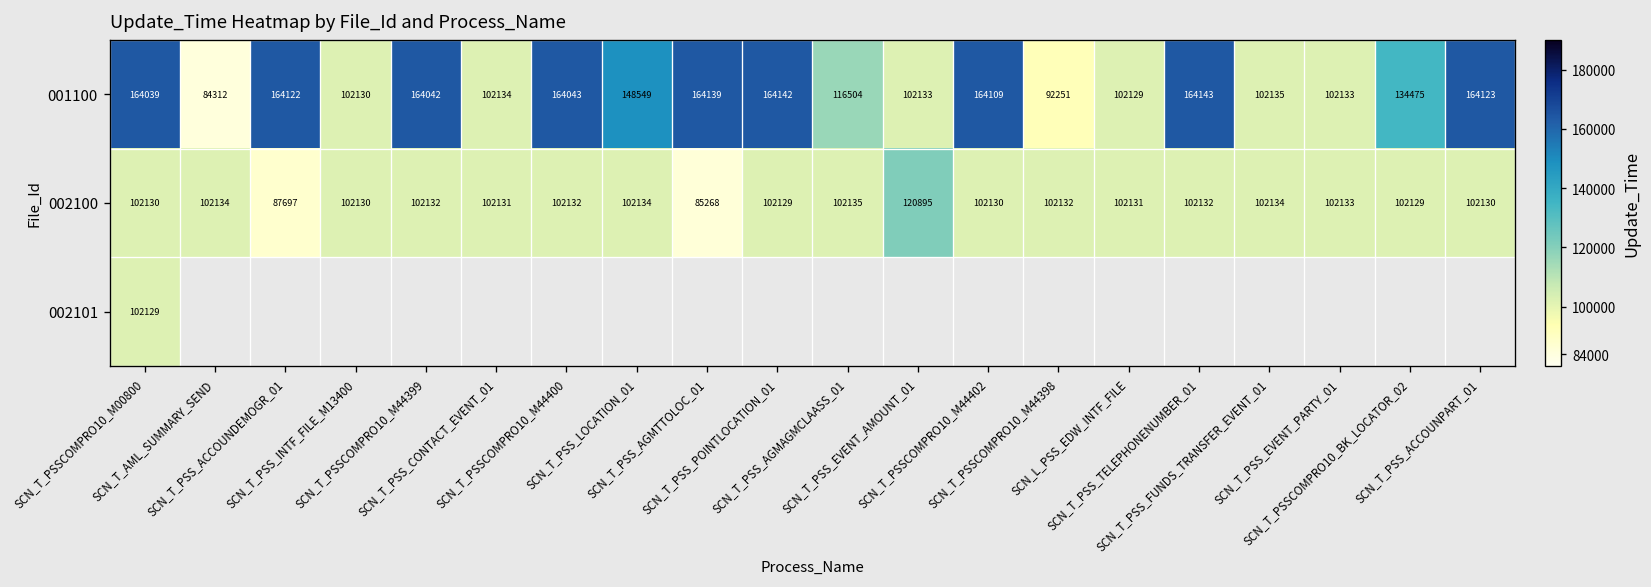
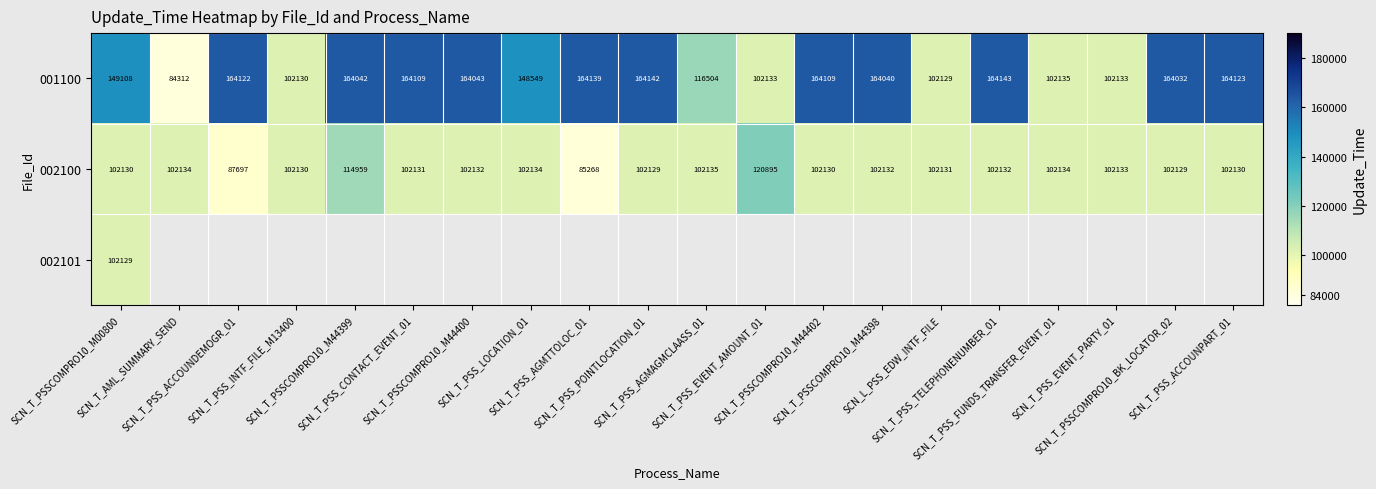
  {
    "001100": {
-     "SCN_T_PSSCOMPRO10_M00800": 164039,
+     "SCN_T_PSSCOMPRO10_M00800": 149108,
      "SCN_T_AML_SUMMARY_SEND": 84312,
      "SCN_T_PSS_ACCOUNDEMOGR_01": 164122,
      "SCN_T_PSS_INTF_FILE_M13400": 102130,
      "SCN_T_PSSCOMPRO10_M44399": 164042,
-     "SCN_T_PSS_CONTACT_EVENT_01": 102134,
+     "SCN_T_PSS_CONTACT_EVENT_01": 164109,
      "SCN_T_PSSCOMPRO10_M44400": 164043,
      "SCN_T_PSS_LOCATION_01": 148549,
      "SCN_T_PSS_AGMTTOLOC_01": 164139,
      "SCN_T_PSS_POINTLOCATION_01": 164142,
      "SCN_T_PSS_AGMAGMCLAASS_01": 116504,
      "SCN_T_PSS_EVENT_AMOUNT_01": 102133,
      "SCN_T_PSSCOMPRO10_M44402": 164109,
-     "SCN_T_PSSCOMPRO10_M44398": 92251,
+     "SCN_T_PSSCOMPRO10_M44398": 164040,
      "SCN_L_PSS_EDW_INTF_FILE": 102129,
      "SCN_T_PSS_TELEPHONENUMBER_01": 164143,
      "SCN_T_PSS_FUNDS_TRANSFER_EVENT_01": 102135,
      "SCN_T_PSS_EVENT_PARTY_01": 102133,
-     "SCN_T_PSSCOMPRO10_BK_LOCATOR_02": 134475,
+     "SCN_T_PSSCOMPRO10_BK_LOCATOR_02": 164032,
      "SCN_T_PSS_ACCOUNPART_01": 164123
    },
    "002100": {
      "SCN_T_PSSCOMPRO10_M00800": 102130,
      "SCN_T_AML_SUMMARY_SEND": 102134,
      "SCN_T_PSS_ACCOUNDEMOGR_01": 87697,
      "SCN_T_PSS_INTF_FILE_M13400": 102130,
-     "SCN_T_PSSCOMPRO10_M44399": 102132,
+     "SCN_T_PSSCOMPRO10_M44399": 114959,
      "SCN_T_PSS_CONTACT_EVENT_01": 102131,
      "SCN_T_PSSCOMPRO10_M44400": 102132,
      "SCN_T_PSS_LOCATION_01": 102134,
      "SCN_T_PSS_AGMTTOLOC_01": 85268,
      "SCN_T_PSS_POINTLOCATION_01": 102129,
      "SCN_T_PSS_AGMAGMCLAASS_01": 102135,
      "SCN_T_PSS_EVENT_AMOUNT_01": 120895,
      "SCN_T_PSSCOMPRO10_M44402": 102130,
      "SCN_T_PSSCOMPRO10_M44398": 102132,
      "SCN_L_PSS_EDW_INTF_FILE": 102131,
      "SCN_T_PSS_TELEPHONENUMBER_01": 102132,
      "SCN_T_PSS_FUNDS_TRANSFER_EVENT_01": 102134,
      "SCN_T_PSS_EVENT_PARTY_01": 102133,
      "SCN_T_PSSCOMPRO10_BK_LOCATOR_02": 102129,
      "SCN_T_PSS_ACCOUNPART_01": 102130
    },
    "002101": {
      "SCN_T_PSSCOMPRO10_M00800": 102129
    }
  }
